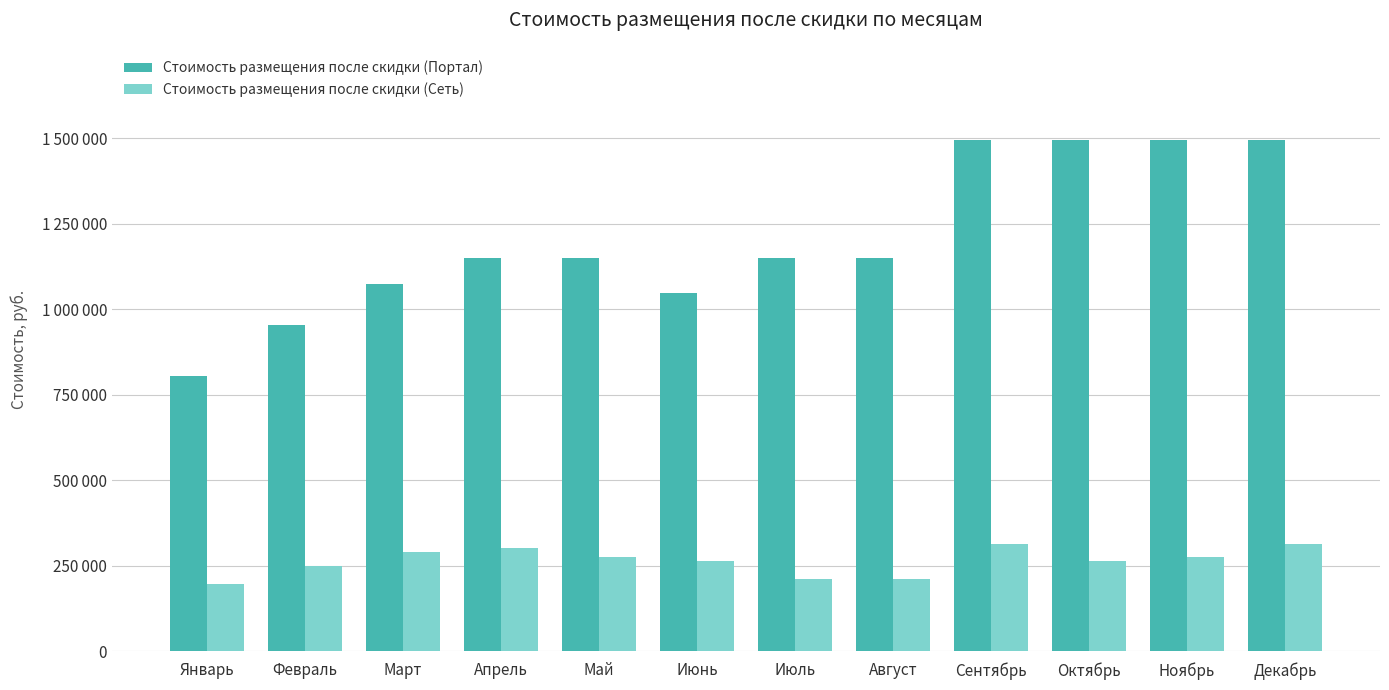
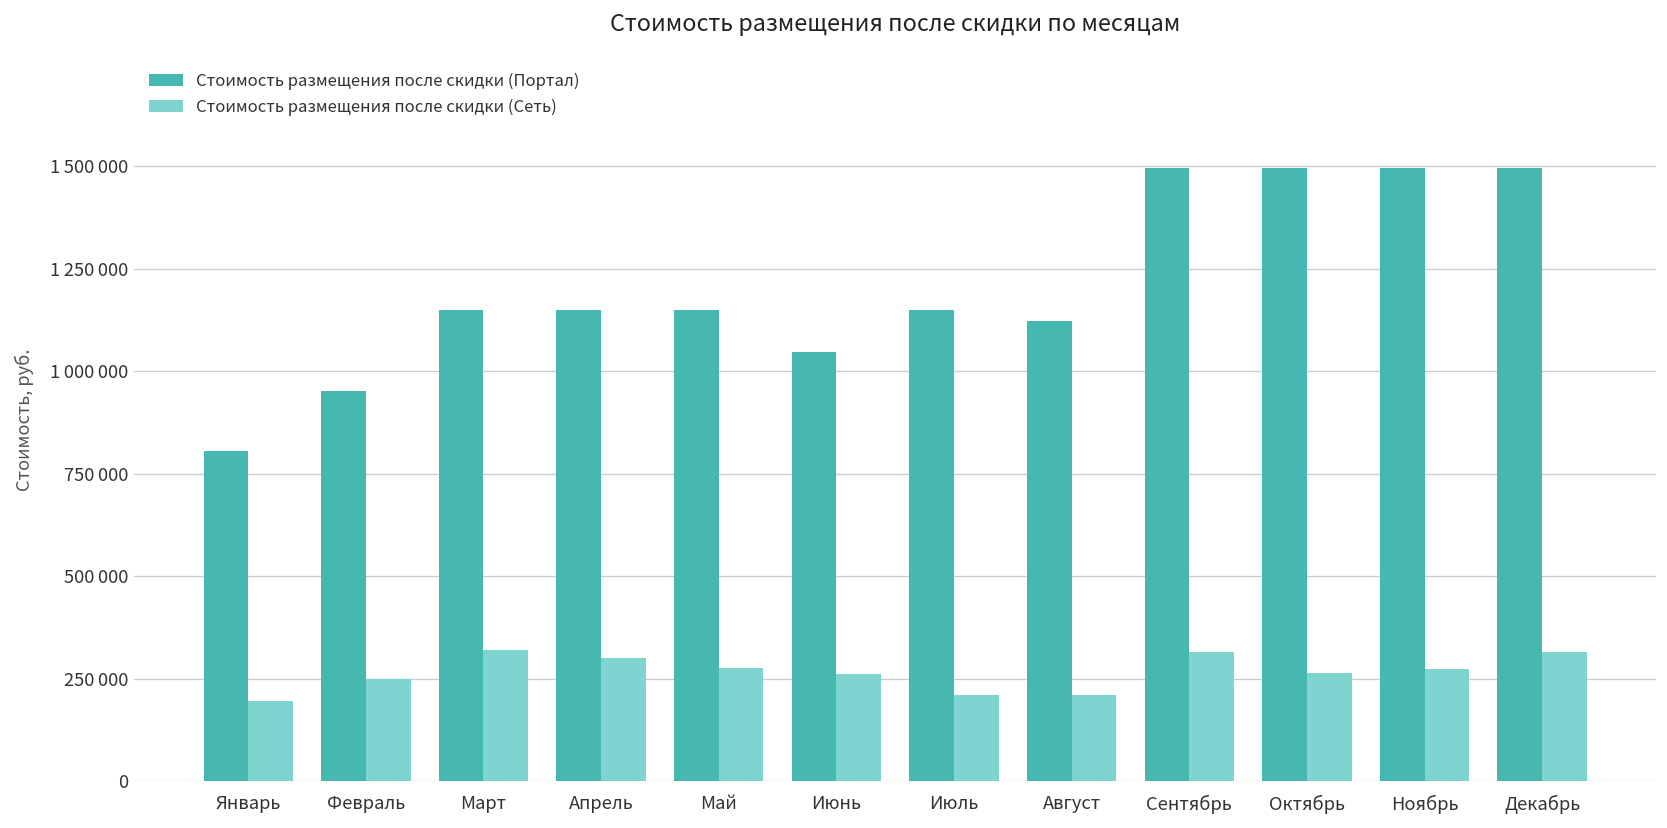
  {
    "Стоимость размещения после скидки (Портал)": {
      "Январь": 810000,
      "Февраль": 950000,
-     "Март": 1070000,
+     "Март": 1150000,
      "Апрель": 1150000,
      "Май": 1150000,
      "Июнь": 1050000,
      "Июль": 1150000,
-     "Август": 1150000,
+     "Август": 1120000,
      "Сентябрь": 1500000,
      "Октябрь": 1500000,
      "Ноябрь": 1500000,
      "Декабрь": 1500000
    },
    "Стоимость размещения после скидки (Сеть)": {
      "Январь": 200000,
      "Февраль": 250000,
-     "Март": 290000,
+     "Март": 320000,
      "Апрель": 300000,
      "Май": 280000,
      "Июнь": 260000,
      "Июль": 210000,
      "Август": 210000,
      "Сентябрь": 320000,
      "Октябрь": 260000,
      "Ноябрь": 270000,
      "Декабрь": 320000
    }
  }
